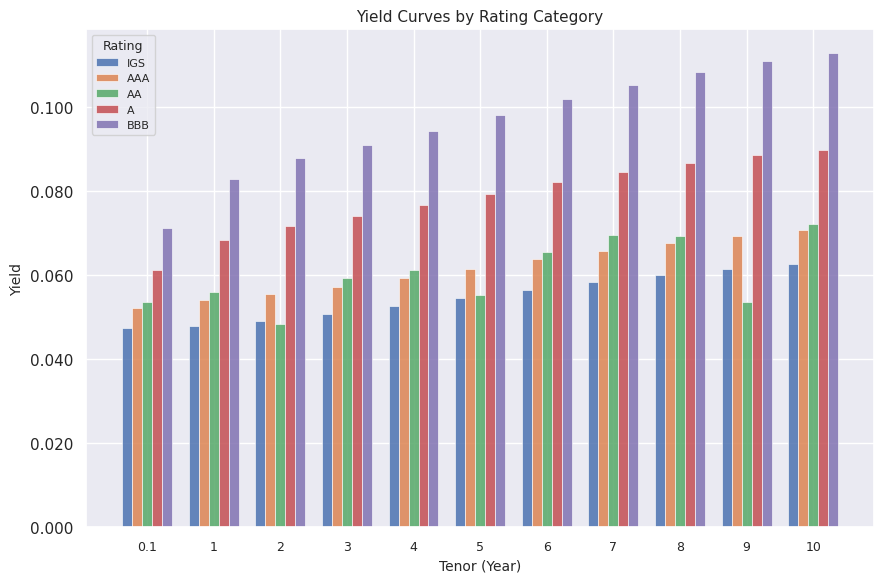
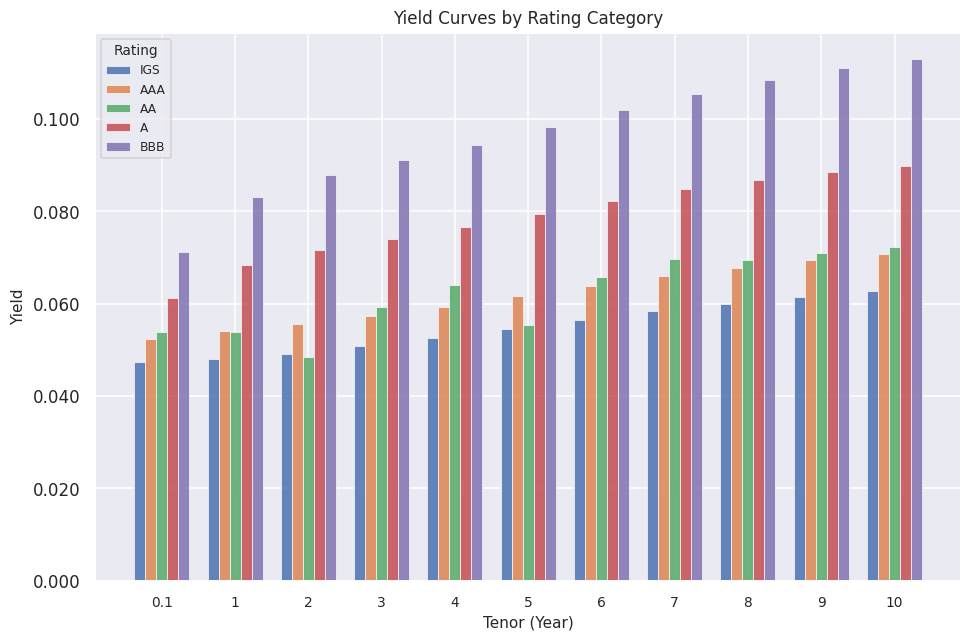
  {
    "AA": {
      "0.1": 0.054,
-     "1": 0.056,
+     "1": 0.054,
      "2": 0.048,
      "3": 0.059,
-     "4": 0.061,
+     "4": 0.064,
      "5": 0.055,
      "6": 0.066,
      "7": 0.070,
      "8": 0.069,
-     "9": 0.054,
+     "9": 0.071,
      "10": 0.072
    }
  }
